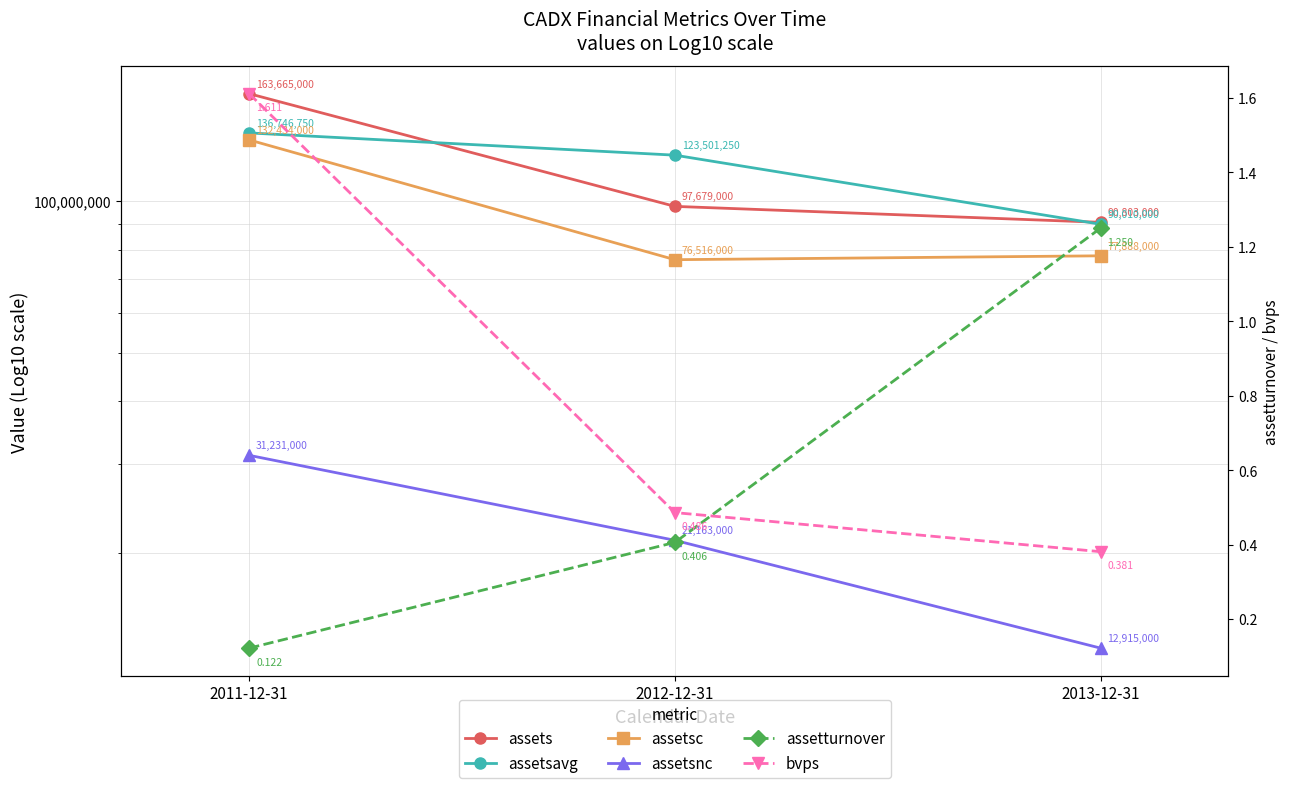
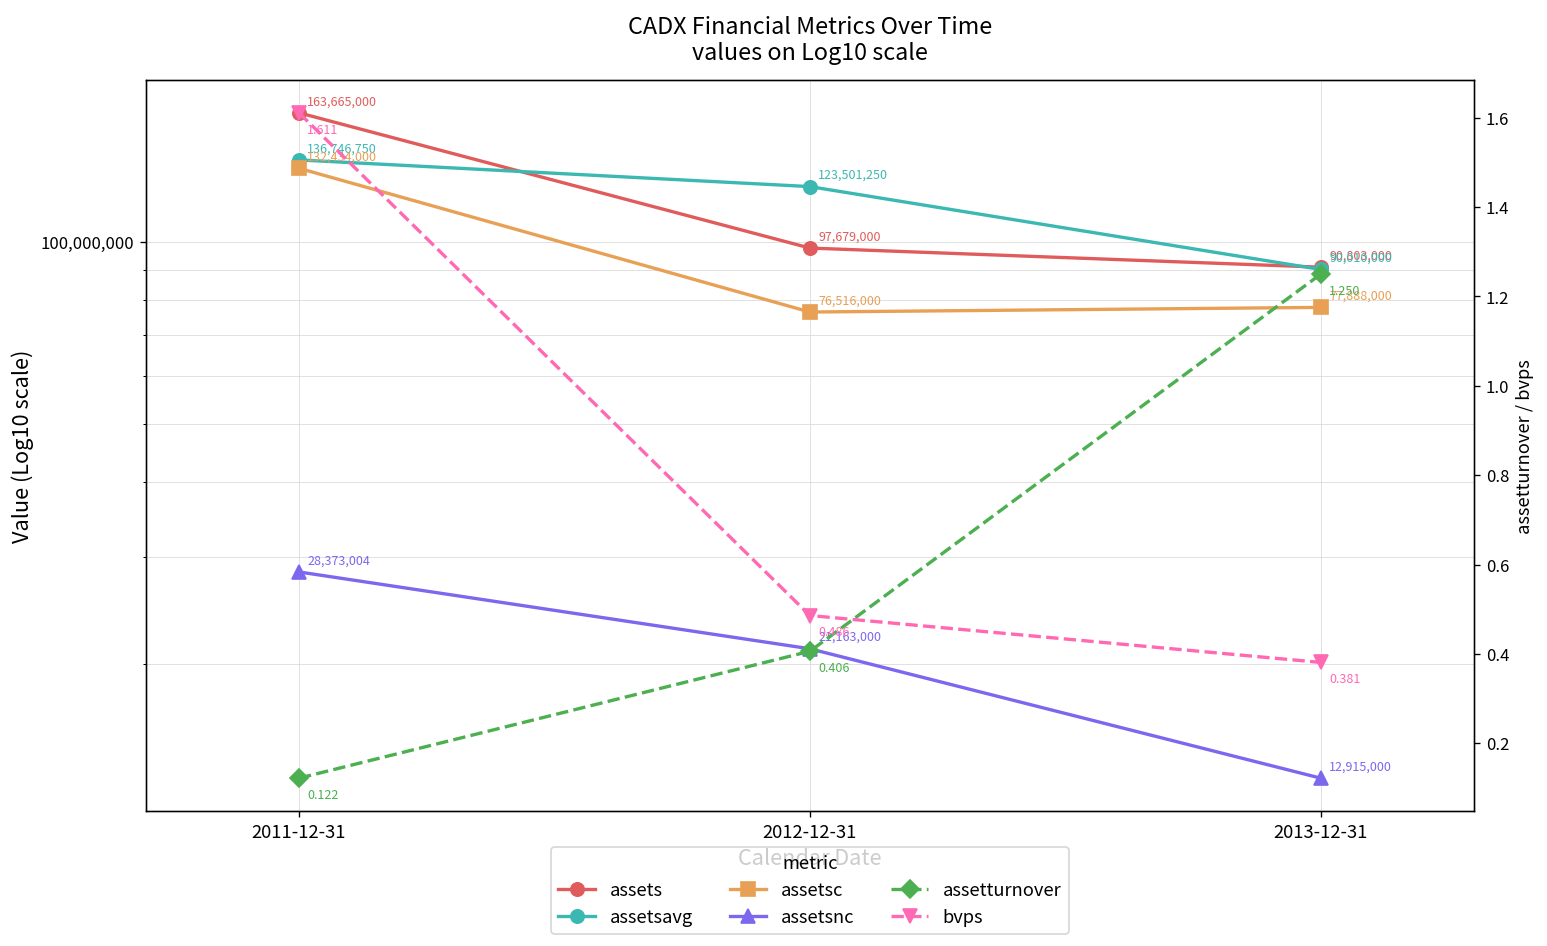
  {
    "assets": {
      "2011-12-31": "163,665,000",
      "2012-12-31": "97,679,000"
    },
    "assetsavg": {
      "2012-12-31": "123,501,250"
    },
    "assetsc": {
      "2012-12-31": "76,516,000"
    },
    "assetsnc": {
-     "2011-12-31": "31,231,000",
+     "2011-12-31": "28,373,004",
      "2013-12-31": "12,915,000"
    },
    "assetturnover": {
      "2011-12-31": "0.122",
      "2012-12-31": "0.406"
    },
    "bvps": {
      "2011-12-31": "1.611",
      "2013-12-31": "0.381"
    }
  }
